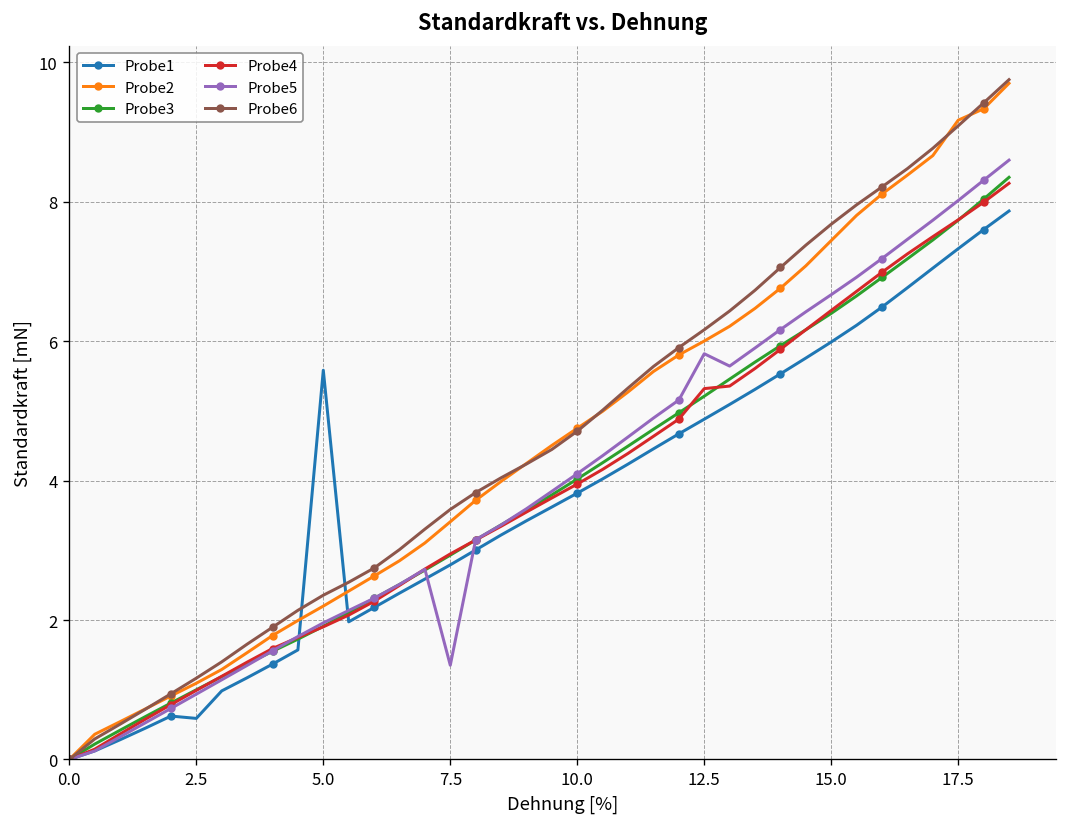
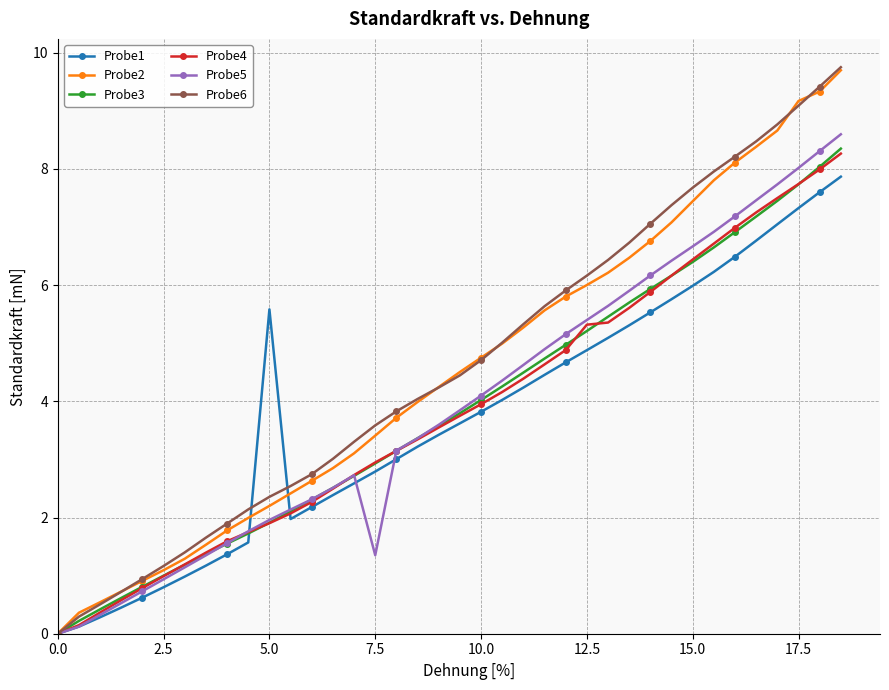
  {
    "Probe1": {
-     "2.5": 0.6,
+     "2.5": 0.8,
      "5.0": 5.6,
      "7.5": 2.8,
      "10.0": 3.8,
      "12.5": 4.9,
      "15.0": 6.0,
      "17.5": 7.3
    },
    "Probe2": {
      "2.5": 1.1,
      "5.0": 2.2,
      "7.5": 3.4,
      "12.5": 6.0,
      "15.0": 7.4,
      "17.5": 9.2
    },
    "Probe3": {
      "10.0": 4.0,
      "12.5": 5.2
    },
    "Probe4": {
      "10.0": 4.0,
      "12.5": 5.3
    },
    "Probe5": {
      "2.5": 0.9,
      "5.0": 2.0,
      "7.5": 1.4,
      "10.0": 4.1,
-     "12.5": 5.8,
+     "12.5": 5.4,
      "15.0": 6.7,
      "17.5": 8.0
    },
    "Probe6": {
      "2.5": 1.2,
      "5.0": 2.4,
      "7.5": 3.6,
      "12.5": 6.2,
      "15.0": 7.7,
      "17.5": 9.1
    }
  }
